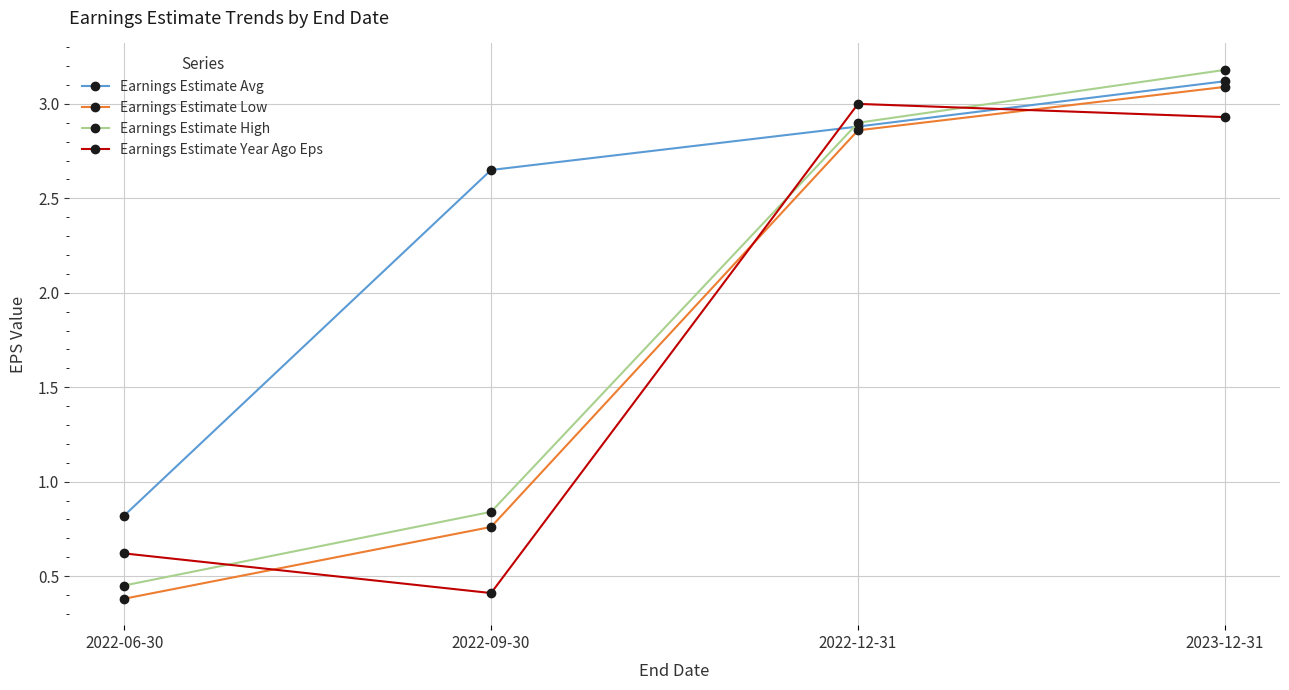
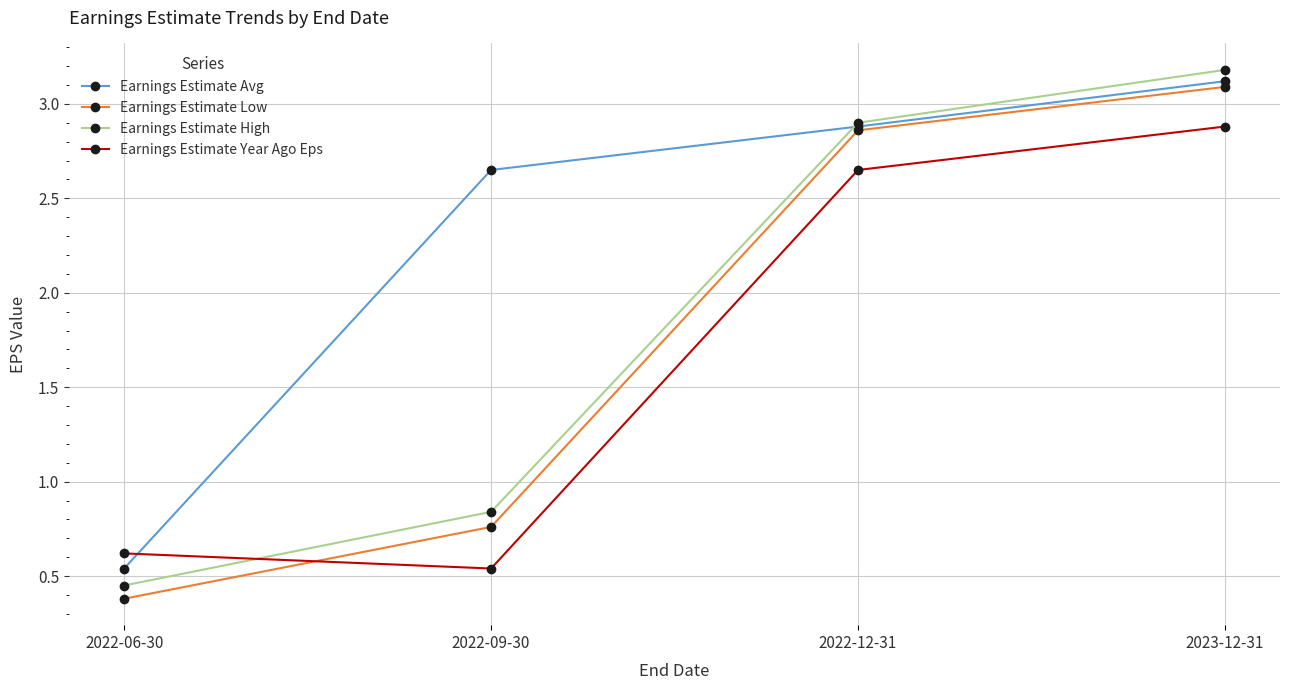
  {
    "Earnings Estimate Avg": {
-     "2022-06-30": 0.82,
+     "2022-06-30": 0.54,
      "2022-09-30": 2.65,
      "2022-12-31": 2.88,
      "2023-12-31": 3.12
    },
    "Earnings Estimate Low": {
      "2022-06-30": 0.38,
      "2022-09-30": 0.76,
      "2022-12-31": 2.86,
      "2023-12-31": 3.09
    },
    "Earnings Estimate High": {
      "2022-06-30": 0.45,
      "2022-09-30": 0.84,
      "2022-12-31": 2.90,
      "2023-12-31": 3.18
    },
    "Earnings Estimate Year Ago Eps": {
      "2022-06-30": 0.62,
-     "2022-09-30": 0.41,
-     "2022-12-31": 3.00,
-     "2023-12-31": 2.93
+     "2022-09-30": 0.54,
+     "2022-12-31": 2.65,
+     "2023-12-31": 2.88
    }
  }
